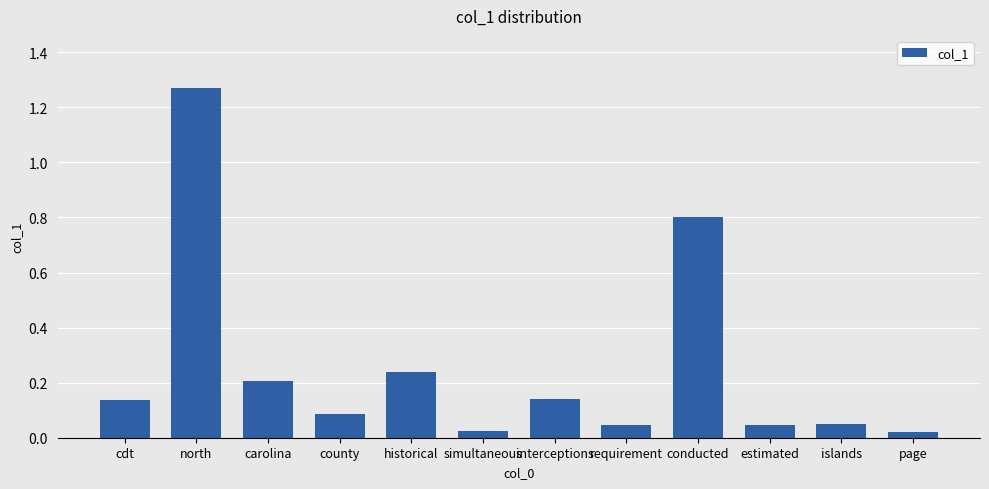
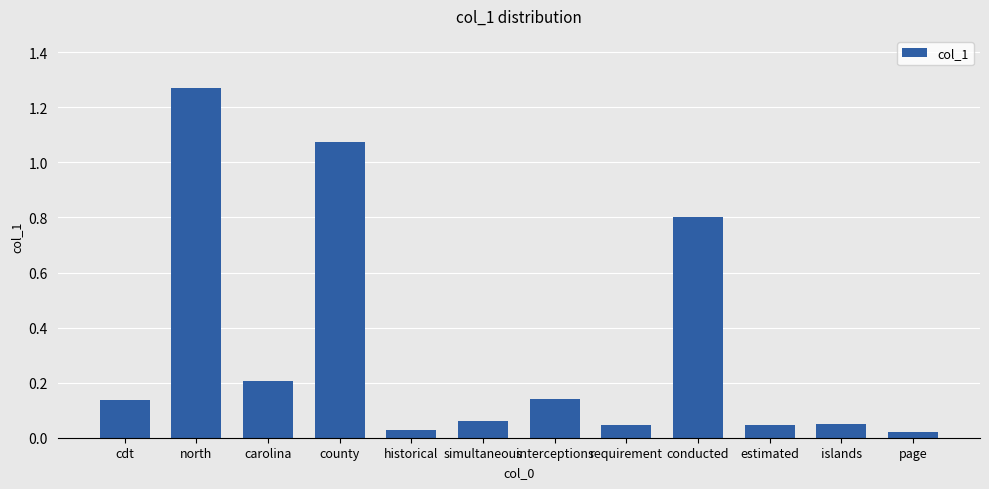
  {
    "cdt": 0.14,
    "north": 1.27,
    "carolina": 0.21,
-   "county": 0.09,
-   "historical": 0.24,
-   "simultaneous": 0.02,
+   "county": 1.08,
+   "historical": 0.03,
+   "simultaneous": 0.06,
    "interceptions": 0.14,
    "requirement": 0.05,
    "conducted": 0.80,
    "estimated": 0.04,
    "islands": 0.05,
    "page": 0.02
  }
